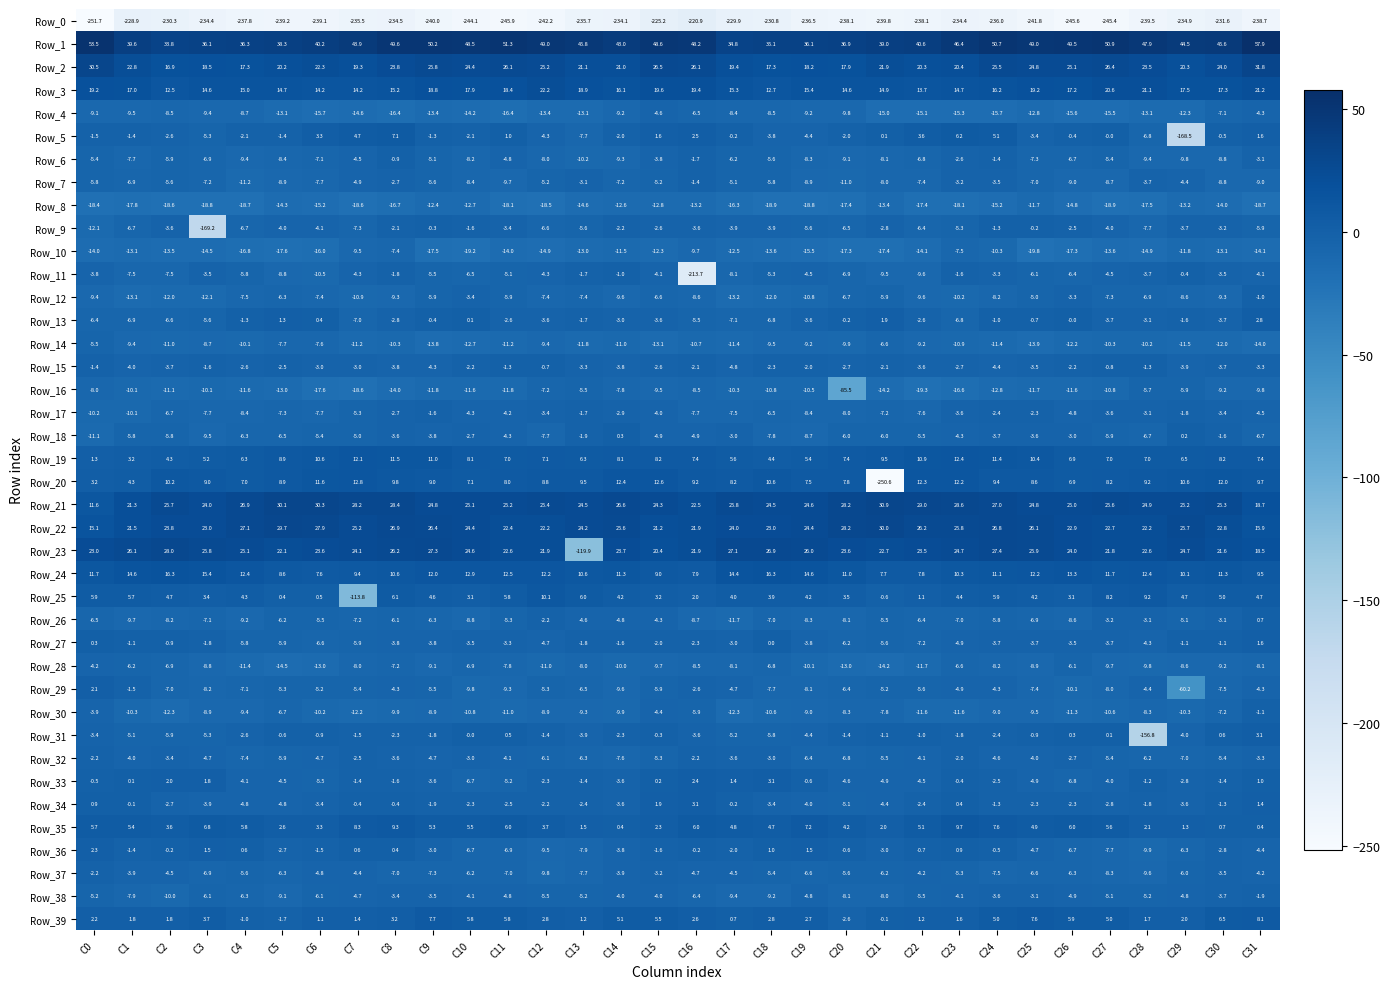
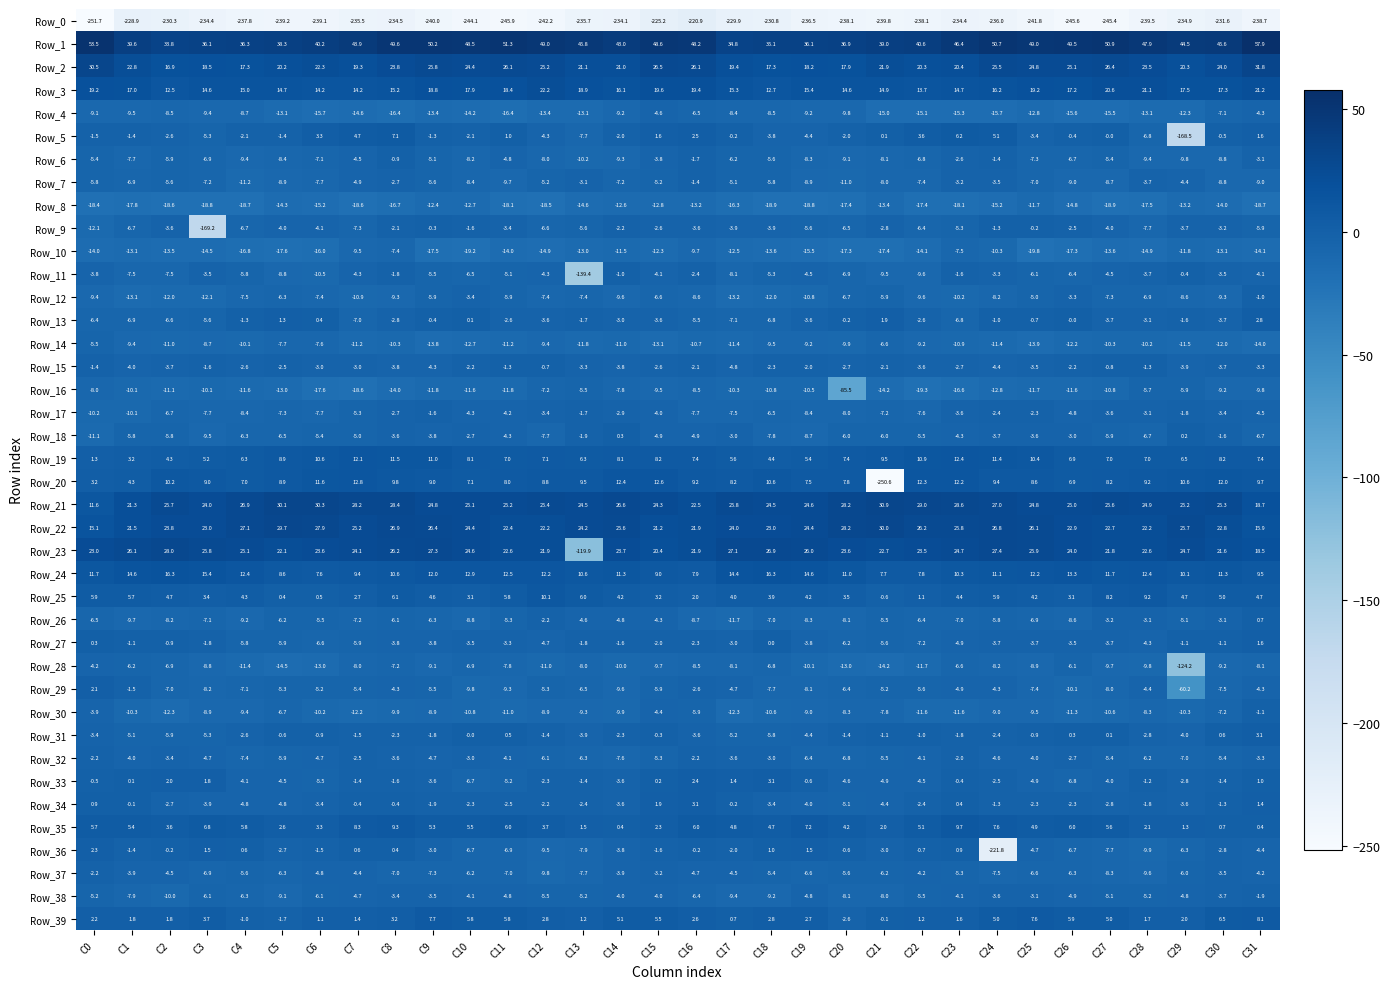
  {
    "Row_11": {
      "C0": -3.8,
      "C1": -7.5,
      "C2": -7.5,
      "C3": -3.5,
      "C4": -5.8,
      "C5": -8.8,
      "C6": -10.5,
      "C7": -4.3,
      "C8": -1.8,
      "C9": -5.5,
      "C10": -6.5,
      "C11": -5.1,
      "C12": -4.3,
-     "C13": -1.7,
+     "C13": -139.4,
      "C14": -1.0,
      "C15": -4.1,
-     "C16": -213.7,
+     "C16": -2.4,
      "C17": -8.1,
      "C18": -5.3,
      "C19": -4.5,
      "C20": -6.9,
      "C21": -9.5,
      "C22": -9.6,
      "C23": -1.6,
      "C24": -3.3,
      "C25": -6.1,
      "C26": -6.4,
      "C27": -4.5,
      "C28": -3.7,
      "C29": -0.4,
      "C30": -3.5,
      "C31": -4.1
    },
    "Row_25": {
      "C0": 5.9,
      "C1": 5.7,
      "C2": 4.7,
      "C3": 3.4,
      "C4": 4.3,
      "C5": 0.4,
      "C6": 0.5,
-     "C7": -113.8,
+     "C7": 2.7,
      "C8": 6.1,
      "C9": 4.6,
      "C10": 3.1,
      "C11": 5.8,
      "C12": 10.1,
      "C13": 6.0,
      "C14": 4.2,
      "C15": 3.2,
      "C16": 2.0,
      "C17": 4.0,
      "C18": 3.9,
      "C19": 4.2,
      "C20": 3.5,
      "C21": -0.6,
      "C22": 1.1,
      "C23": 4.4,
      "C24": 5.9,
      "C25": 4.2,
      "C26": 3.1,
      "C27": 8.2,
      "C28": 9.2,
      "C29": 4.7,
      "C30": 5.0,
      "C31": 4.7
    },
    "Row_28": {
      "C0": -4.2,
      "C1": -6.2,
      "C2": -6.9,
      "C3": -8.8,
      "C4": -11.4,
      "C5": -14.5,
      "C6": -13.0,
      "C7": -8.0,
      "C8": -7.2,
      "C9": -9.1,
      "C10": -6.9,
      "C11": -7.8,
      "C12": -11.0,
      "C13": -8.0,
      "C14": -10.0,
      "C15": -9.7,
      "C16": -8.5,
      "C17": -8.1,
      "C18": -6.8,
      "C19": -10.1,
      "C20": -13.0,
      "C21": -14.2,
      "C22": -11.7,
      "C23": -6.6,
      "C24": -8.2,
      "C25": -8.9,
      "C26": -6.1,
      "C27": -9.7,
      "C28": -9.8,
-     "C29": -8.6,
+     "C29": -124.2,
      "C30": -9.2,
      "C31": -8.1
    },
    "Row_31": {
      "C0": -3.4,
      "C1": -5.1,
      "C2": -5.9,
      "C3": -5.3,
      "C4": -2.6,
      "C5": -0.6,
      "C6": -0.9,
      "C7": -1.5,
      "C8": -2.3,
      "C9": -1.8,
      "C10": -0.0,
      "C11": 0.5,
      "C12": -1.4,
      "C13": -3.9,
      "C14": -2.3,
      "C15": -0.3,
      "C16": -3.6,
      "C17": -5.2,
      "C18": -5.8,
      "C19": -4.4,
      "C20": -1.4,
      "C21": -1.1,
      "C22": -1.0,
      "C23": -1.8,
      "C24": -2.4,
      "C25": -0.9,
      "C26": 0.3,
      "C27": 0.1,
-     "C28": -156.8,
+     "C28": -2.8,
      "C29": -4.0,
      "C30": 0.6,
      "C31": 3.1
    },
    "Row_36": {
      "C0": 2.3,
      "C1": -1.4,
      "C2": -0.2,
      "C3": 1.5,
      "C4": 0.6,
      "C5": -2.7,
      "C6": -1.5,
      "C7": 0.6,
      "C8": 0.4,
      "C9": -3.0,
      "C10": -6.7,
      "C11": -6.9,
      "C12": -9.5,
      "C13": -7.9,
      "C14": -3.8,
      "C15": -1.6,
      "C16": -0.2,
      "C17": -2.0,
      "C18": 1.0,
      "C19": 1.5,
      "C20": -0.6,
      "C21": -3.0,
      "C22": -0.7,
      "C23": 0.9,
-     "C24": -0.5,
+     "C24": -221.8,
      "C25": -4.7,
      "C26": -6.7,
      "C27": -7.7,
      "C28": -9.9,
      "C29": -6.3,
      "C30": -2.8,
      "C31": -4.4
    }
  }
